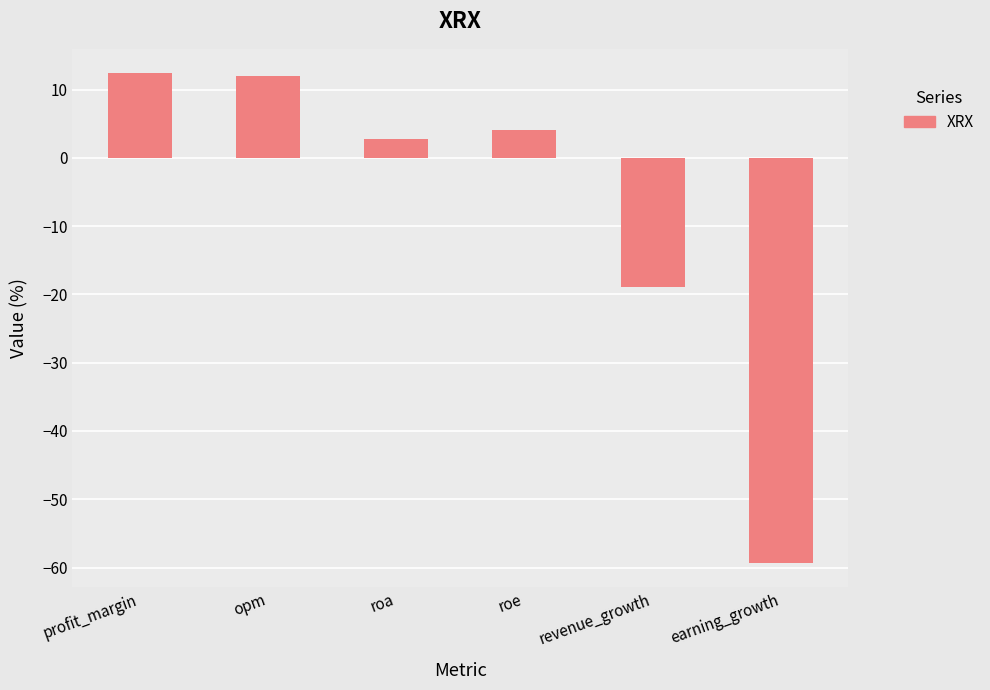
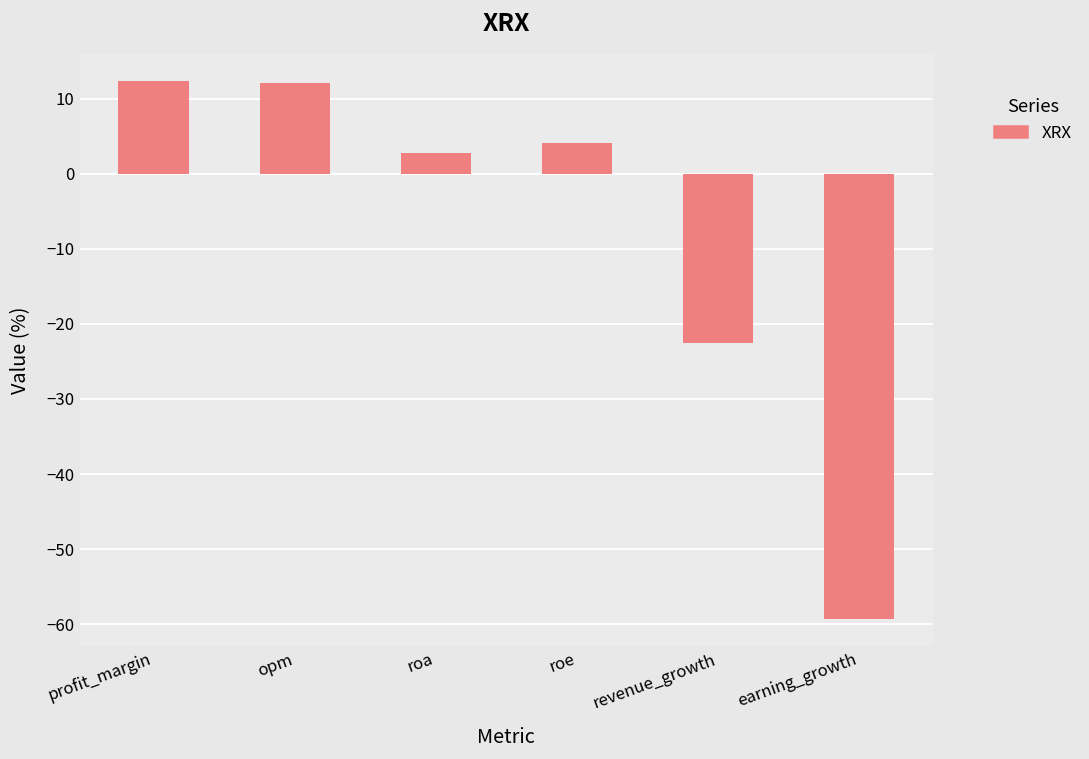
  {
    "profit_margin": 12,
    "opm": 12,
    "roa": 3,
    "roe": 4,
-   "revenue_growth": -19,
+   "revenue_growth": -23,
    "earning_growth": -59
  }
